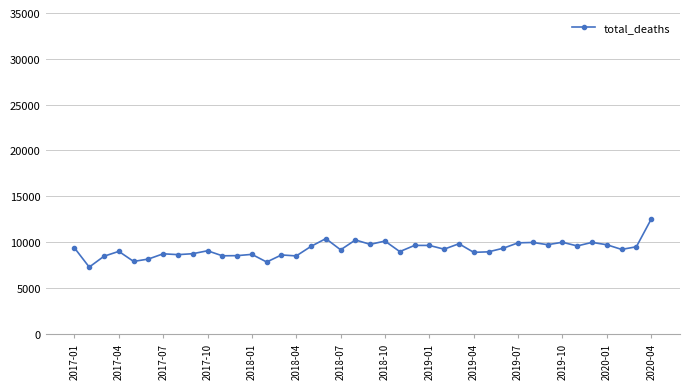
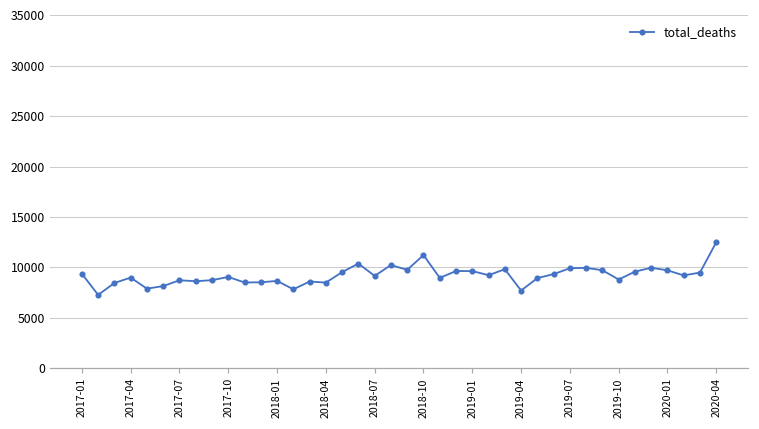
  {
    "2017-01": 9000,
    "2017-04": 9000,
    "2017-07": 9000,
    "2017-10": 9000,
    "2018-01": 9000,
    "2018-04": 8000,
    "2018-07": 9000,
-   "2018-10": 10000,
+   "2018-10": 11000,
    "2019-01": 10000,
-   "2019-04": 9000,
+   "2019-04": 8000,
    "2019-07": 10000,
-   "2019-10": 10000,
+   "2019-10": 9000,
    "2020-01": 10000,
    "2020-04": 12000
  }
